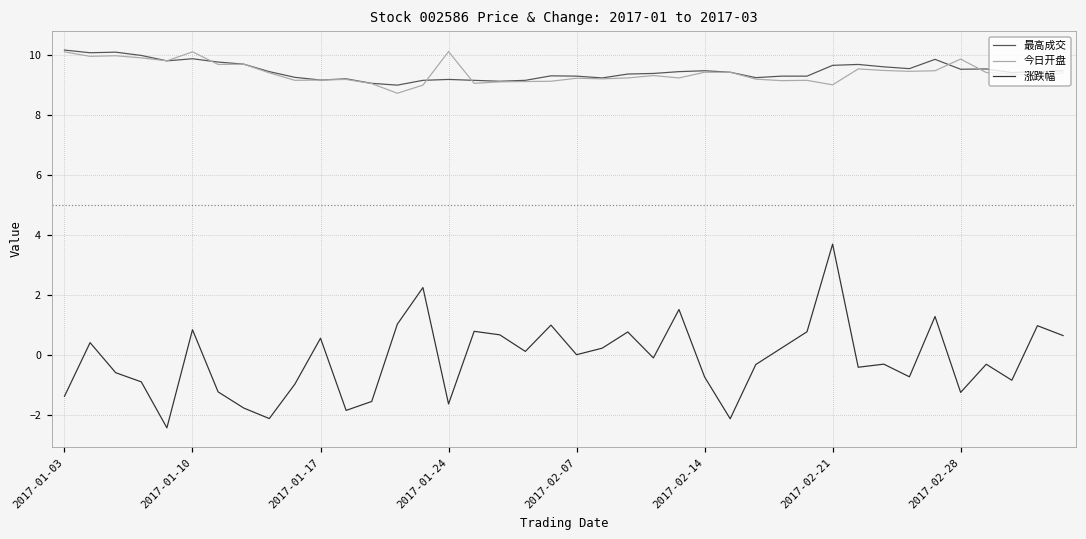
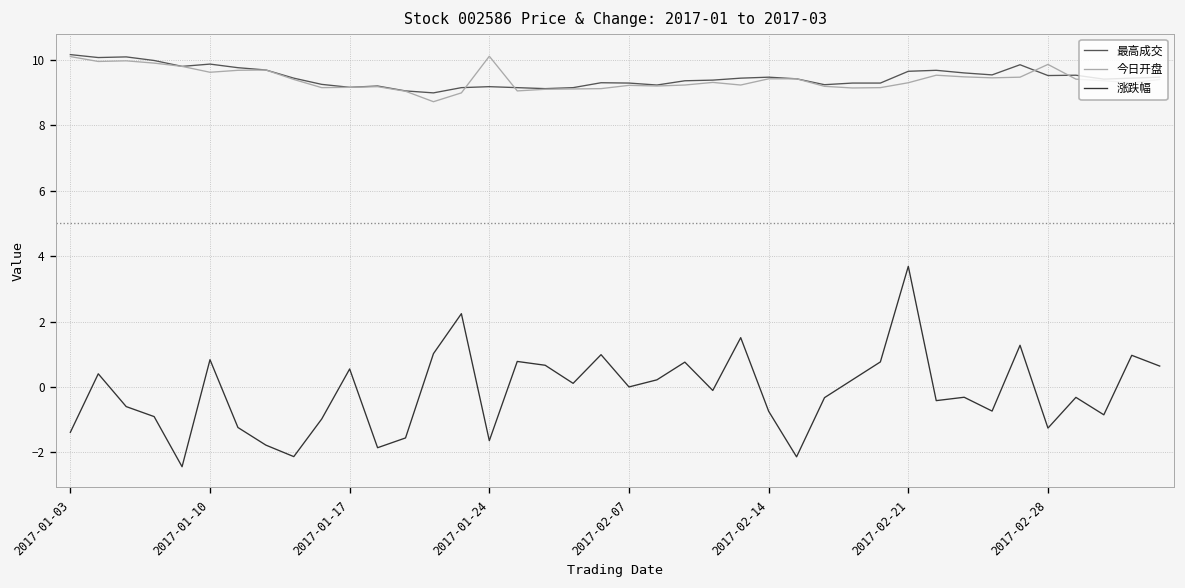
  {
    "今日开盘": {
-     "2017-01-10": 10.1,
+     "2017-01-10": 9.6,
      "2017-01-24": 10.1,
-     "2017-02-21": 9.0,
+     "2017-02-21": 9.3,
      "2017-02-28": 9.9
    }
  }
